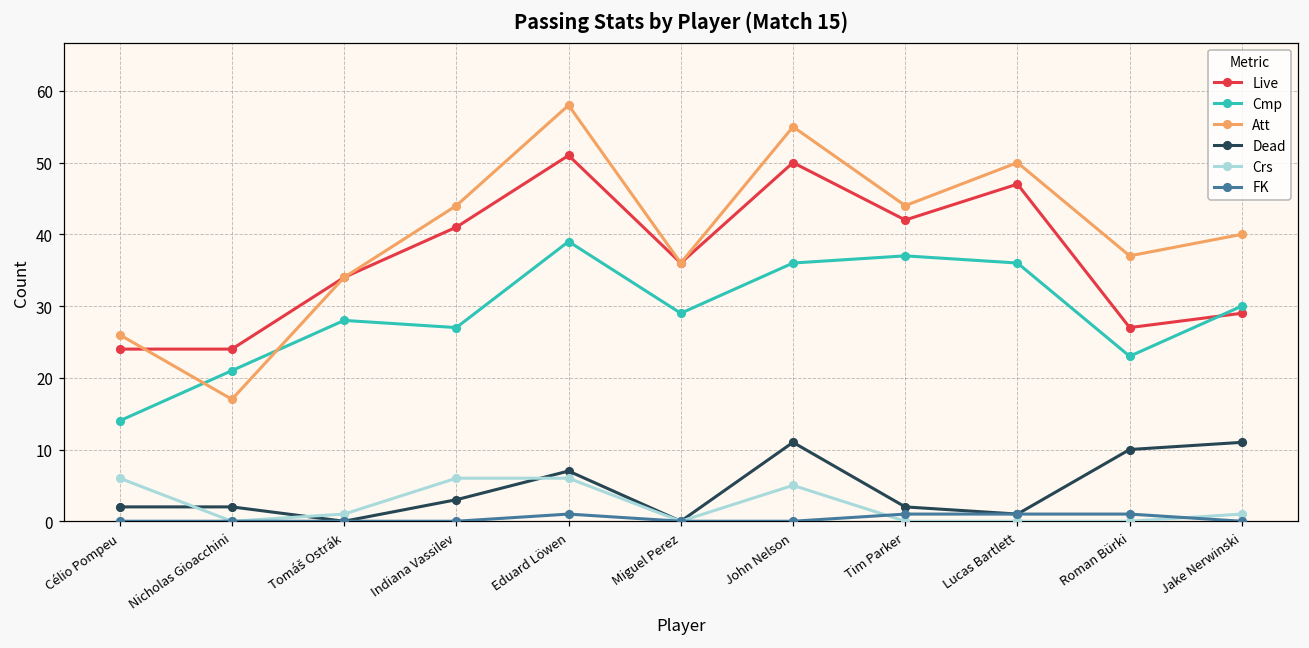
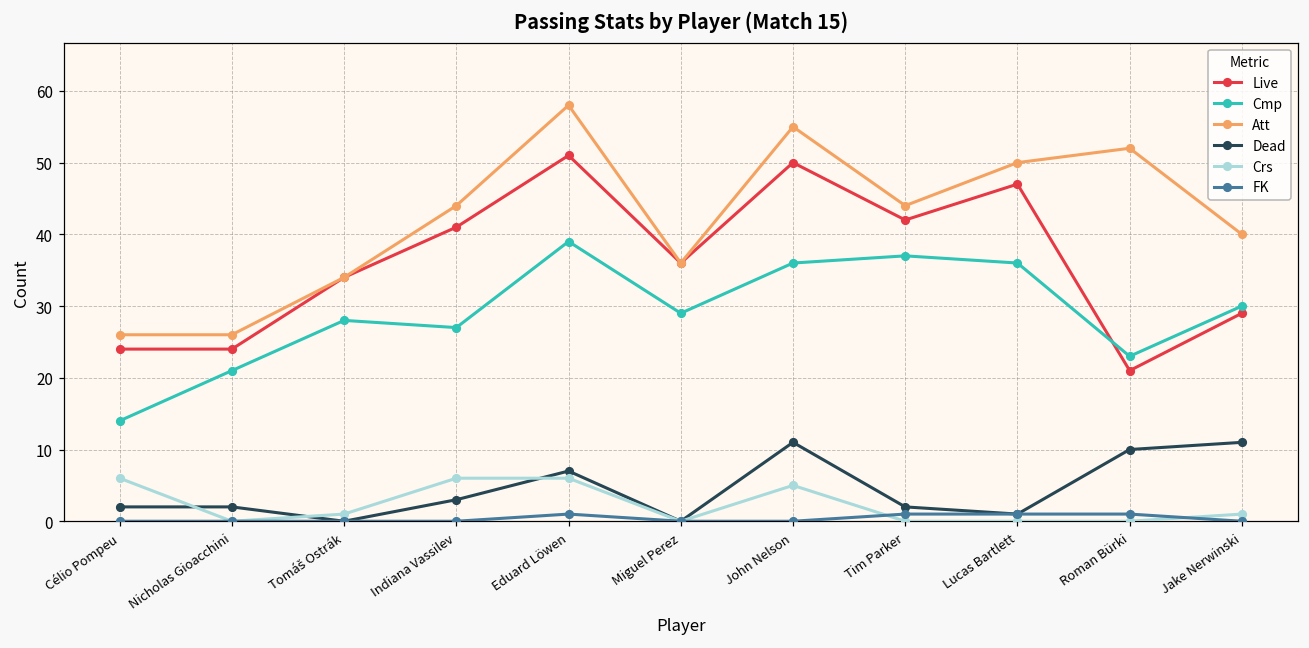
  {
    "Live": {
      "Célio Pompeu": 24,
      "Nicholas Gioacchini": 24,
      "Indiana Vassilev": 41,
      "Eduard Löwen": 51,
      "John Nelson": 50,
      "Tim Parker": 42,
      "Lucas Bartlett": 47,
-     "Roman Bürki": 27,
+     "Roman Bürki": 21,
      "Jake Nerwinski": 29
    },
    "Cmp": {
      "Célio Pompeu": 14,
      "Nicholas Gioacchini": 21,
      "Tomáš Ostrák": 28,
      "Indiana Vassilev": 27,
      "Eduard Löwen": 39,
      "Miguel Perez": 29,
      "John Nelson": 36,
      "Tim Parker": 37,
      "Lucas Bartlett": 36,
      "Roman Bürki": 23,
      "Jake Nerwinski": 30
    },
    "Att": {
      "Célio Pompeu": 26,
-     "Nicholas Gioacchini": 17,
+     "Nicholas Gioacchini": 26,
      "Indiana Vassilev": 44,
      "Eduard Löwen": 58,
      "John Nelson": 55,
      "Tim Parker": 44,
      "Lucas Bartlett": 50,
-     "Roman Bürki": 37,
+     "Roman Bürki": 52,
      "Jake Nerwinski": 40
    },
    "Dead": {
      "Célio Pompeu": 2,
      "Nicholas Gioacchini": 2,
      "Indiana Vassilev": 3,
      "Eduard Löwen": 7,
      "John Nelson": 11,
      "Tim Parker": 2,
      "Roman Bürki": 10,
      "Jake Nerwinski": 11
    },
    "Crs": {
      "Célio Pompeu": 6,
      "Tomáš Ostrák": 1,
      "Indiana Vassilev": 6,
      "Eduard Löwen": 6,
      "John Nelson": 5,
      "Tim Parker": 0,
      "Lucas Bartlett": 0,
      "Roman Bürki": 0,
      "Jake Nerwinski": 1
    },
    "FK": {
      "Célio Pompeu": 0,
      "Indiana Vassilev": 0,
      "Eduard Löwen": 1,
      "John Nelson": 0,
      "Tim Parker": 1,
      "Roman Bürki": 1,
      "Jake Nerwinski": 0
    }
  }
